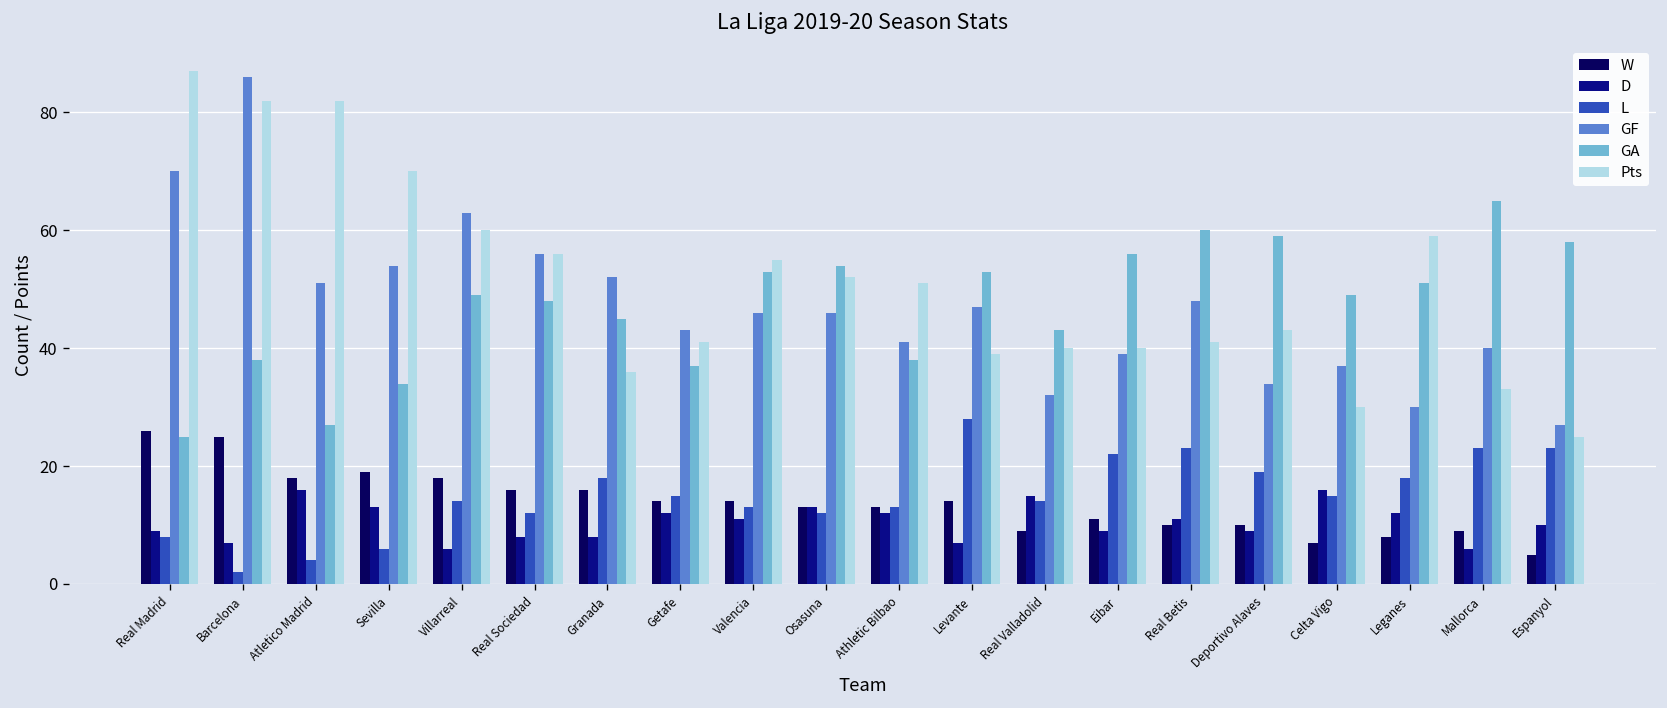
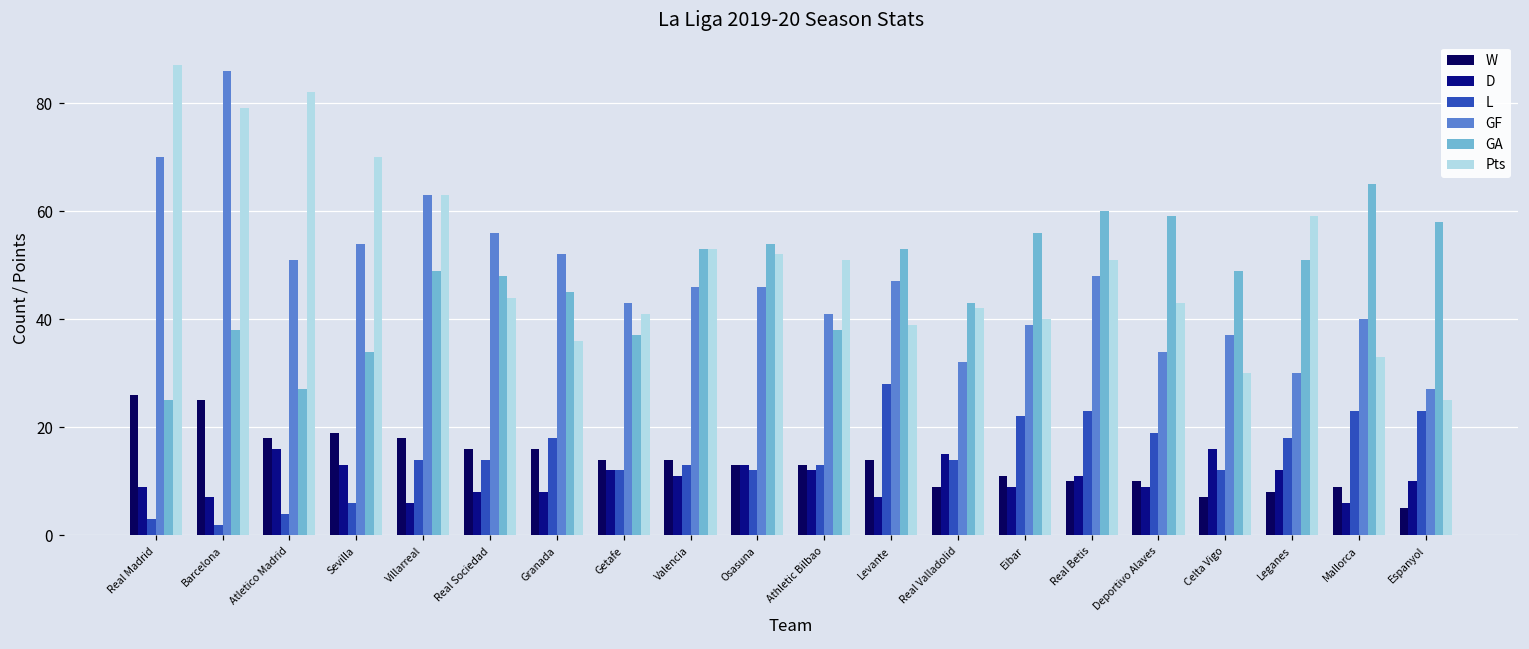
  {
    "L": {
-     "Real Madrid": 8,
+     "Real Madrid": 3,
      "Barcelona": 2,
      "Atletico Madrid": 4,
      "Sevilla": 6,
      "Villarreal": 14,
-     "Real Sociedad": 12,
+     "Real Sociedad": 14,
      "Granada": 18,
-     "Getafe": 15,
+     "Getafe": 12,
      "Valencia": 13,
      "Osasuna": 12,
      "Athletic Bilbao": 13,
      "Levante": 28,
      "Real Valladolid": 14,
      "Eibar": 22,
      "Real Betis": 23,
      "Deportivo Alaves": 19,
-     "Celta Vigo": 15,
+     "Celta Vigo": 12,
      "Leganes": 18,
      "Mallorca": 23,
      "Espanyol": 23
    },
    "Pts": {
      "Real Madrid": 87,
-     "Barcelona": 82,
+     "Barcelona": 79,
      "Atletico Madrid": 82,
      "Sevilla": 70,
-     "Villarreal": 60,
-     "Real Sociedad": 56,
+     "Villarreal": 63,
+     "Real Sociedad": 44,
      "Granada": 36,
      "Getafe": 41,
-     "Valencia": 55,
+     "Valencia": 53,
      "Osasuna": 52,
      "Athletic Bilbao": 51,
      "Levante": 39,
-     "Real Valladolid": 40,
+     "Real Valladolid": 42,
      "Eibar": 40,
-     "Real Betis": 41,
+     "Real Betis": 51,
      "Deportivo Alaves": 43,
      "Celta Vigo": 30,
      "Leganes": 59,
      "Mallorca": 33,
      "Espanyol": 25
    }
  }
